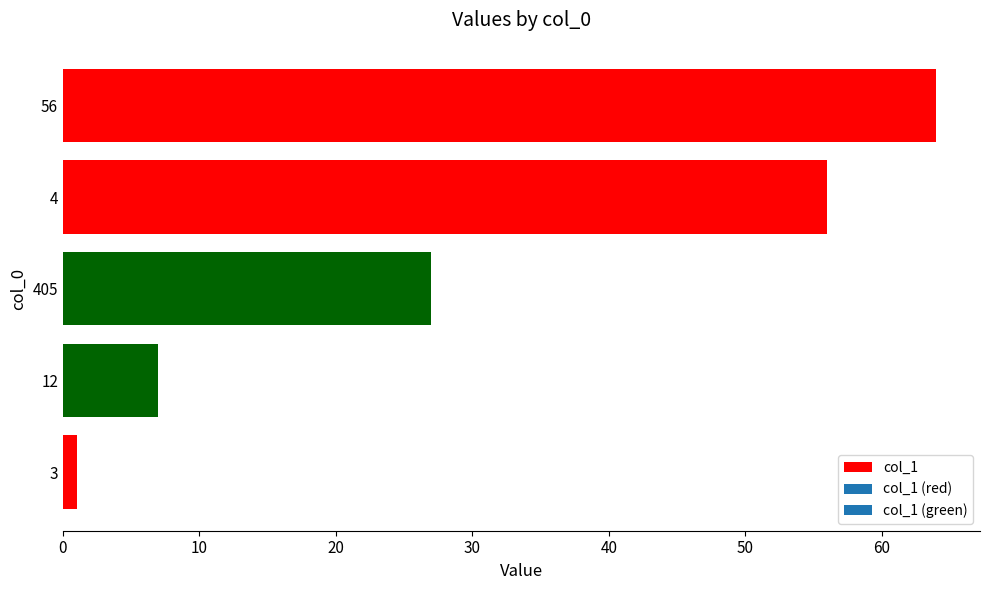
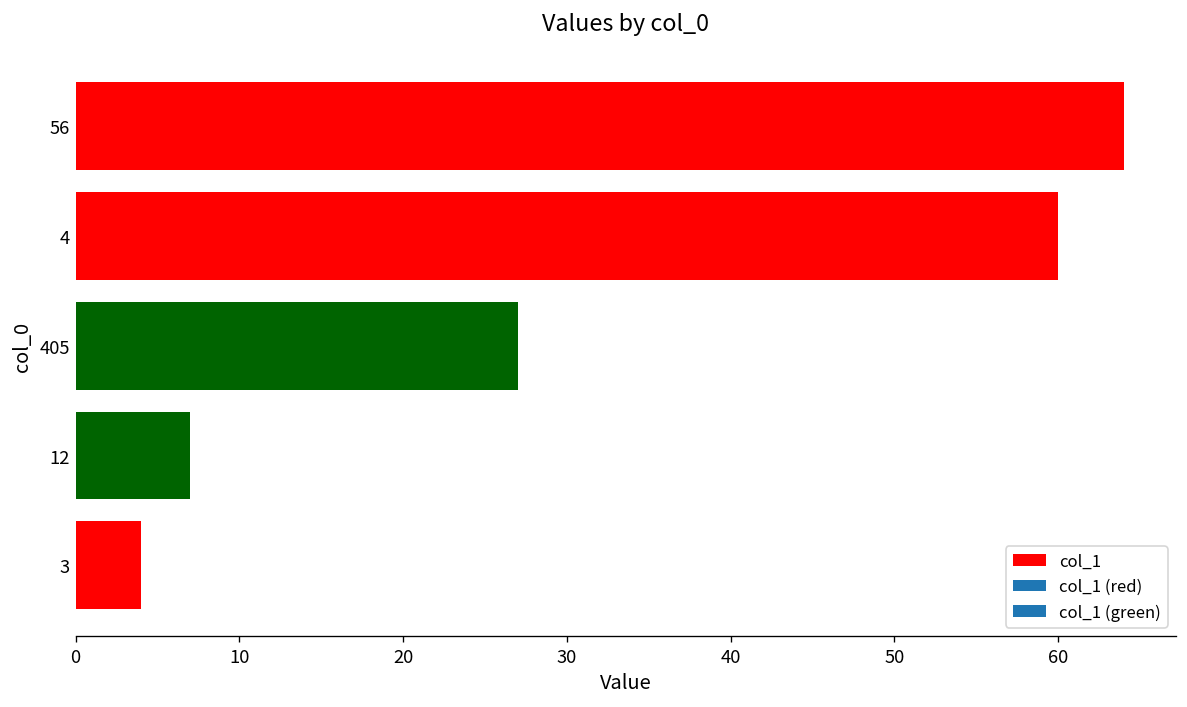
  {
    "56": 64,
-   "4": 56,
+   "4": 60,
    "405": 27,
    "12": 7,
-   "3": 1
+   "3": 4
  }
